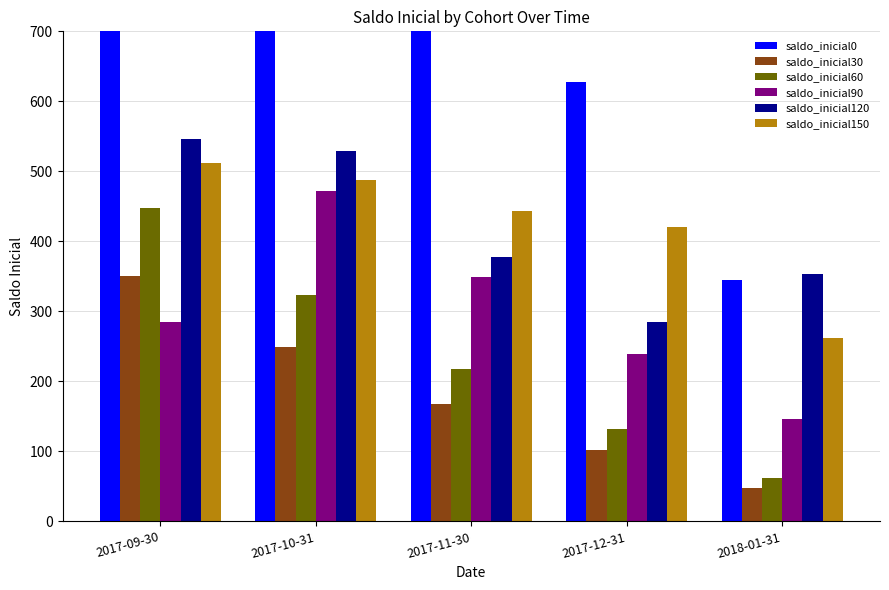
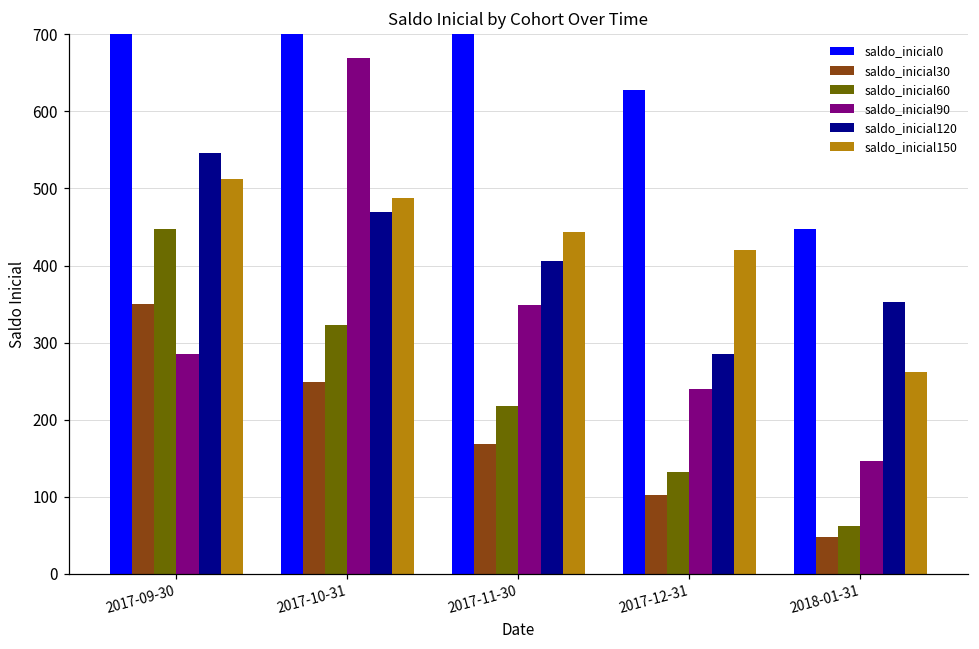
  {
    "saldo_inicial0": {
      "2017-12-31": 630,
-     "2018-01-31": 350
+     "2018-01-31": 450
    },
    "saldo_inicial90": {
      "2017-09-30": 280,
-     "2017-10-31": 470,
+     "2017-10-31": 670,
      "2017-11-30": 350,
      "2017-12-31": 240,
      "2018-01-31": 150
    },
    "saldo_inicial120": {
      "2017-09-30": 550,
-     "2017-10-31": 530,
-     "2017-11-30": 380,
+     "2017-10-31": 470,
+     "2017-11-30": 410,
      "2017-12-31": 280,
      "2018-01-31": 350
    },
    "saldo_inicial150": {
      "2017-09-30": 510,
      "2017-10-31": 490,
      "2017-11-30": 440,
      "2017-12-31": 420,
      "2018-01-31": 260
    }
  }
